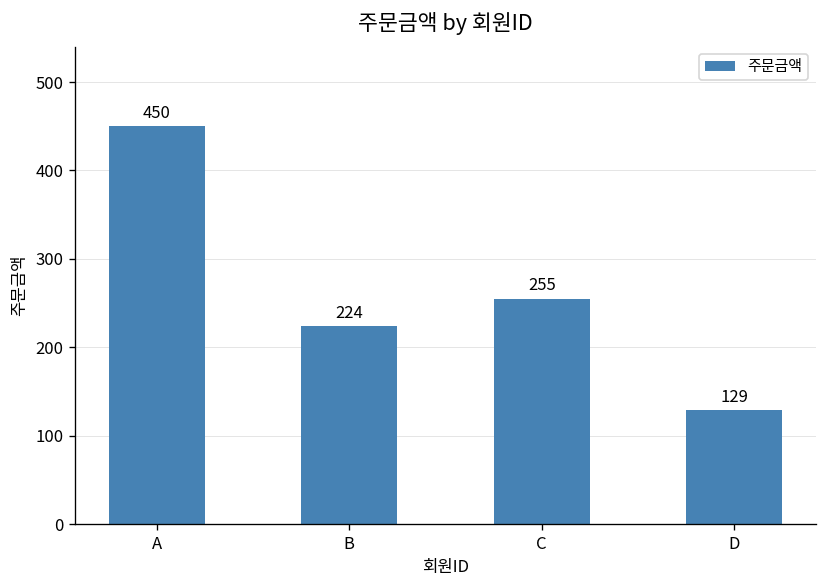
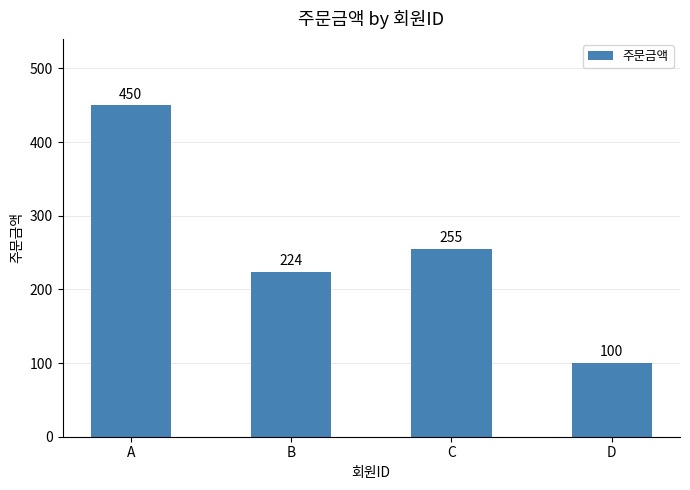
  {
    "A": 450,
    "B": 224,
    "C": 255,
-   "D": 129
+   "D": 100
  }
